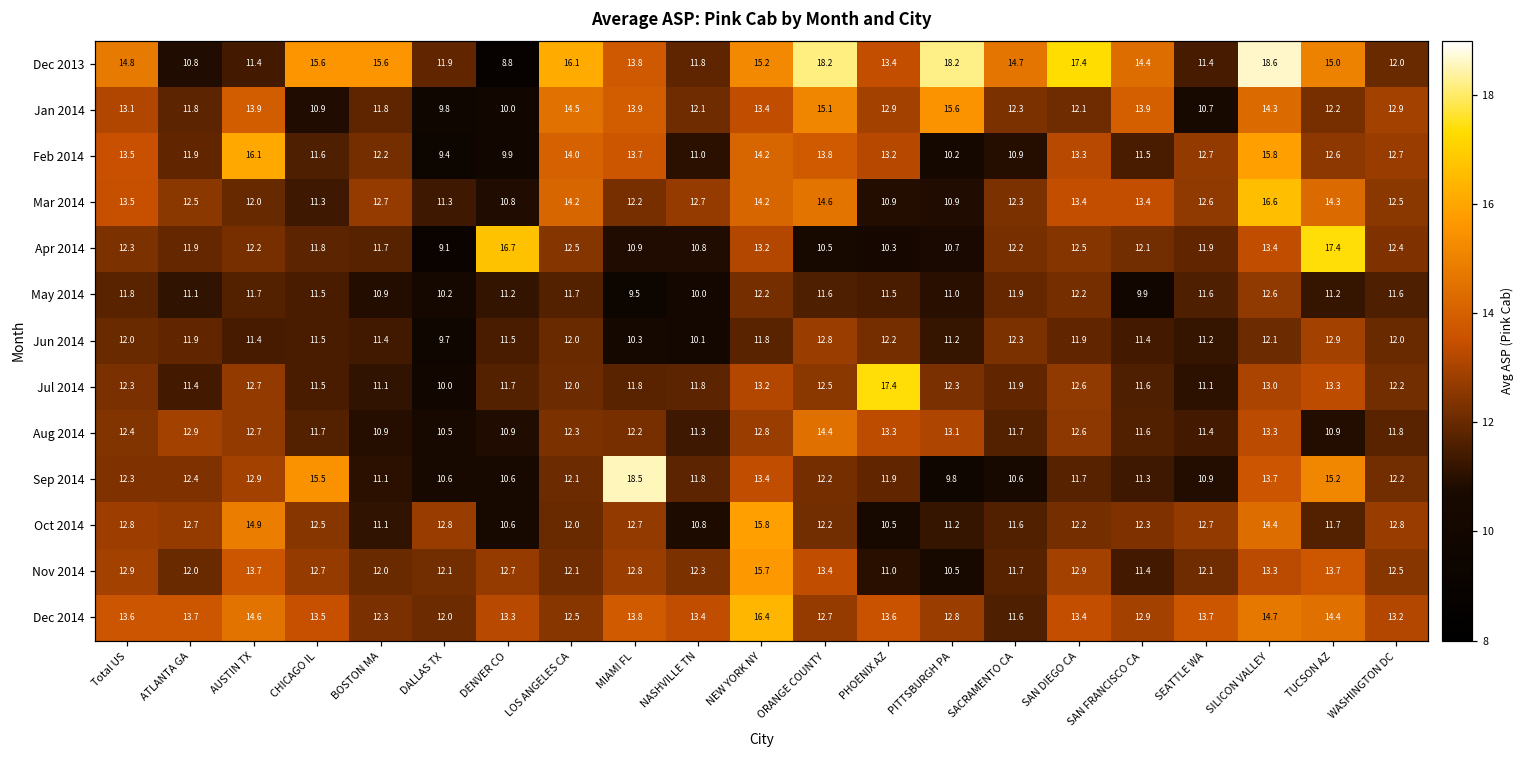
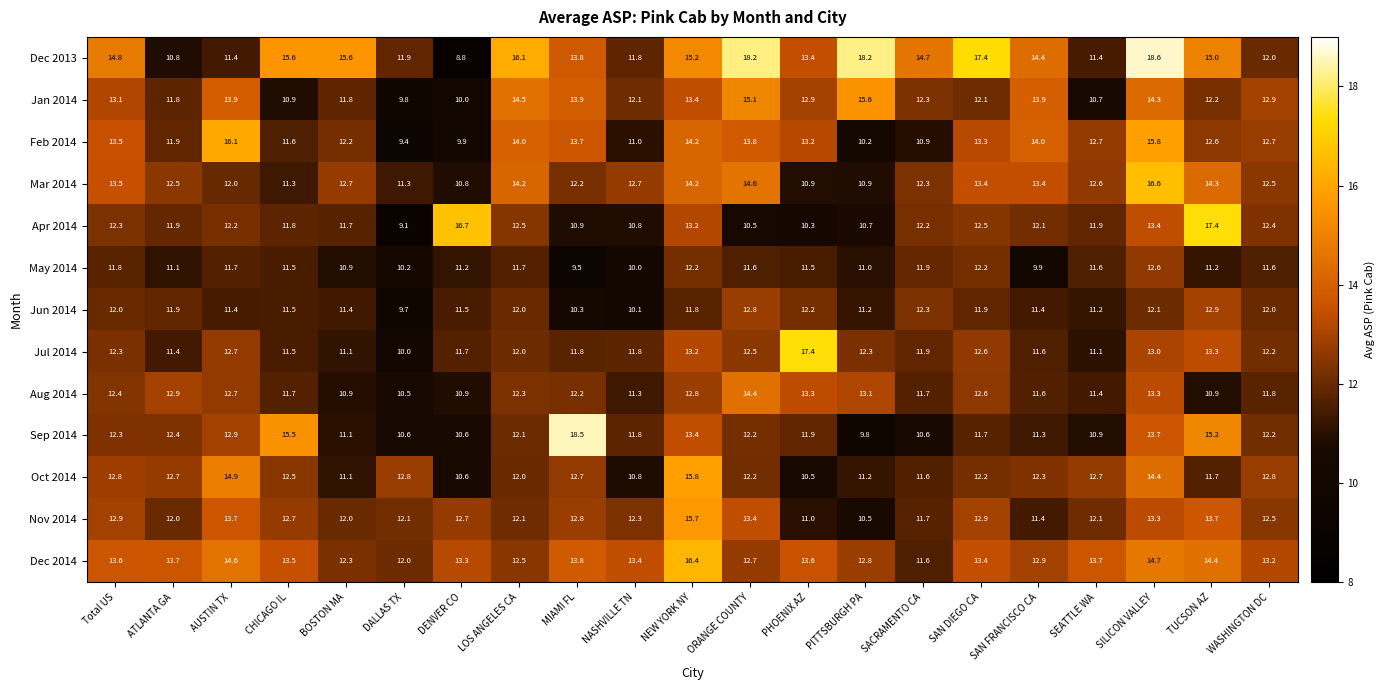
  {
    "Feb 2014": {
      "Total US": 13.5,
      "ATLANTA GA": 11.9,
      "AUSTIN TX": 16.1,
      "CHICAGO IL": 11.6,
      "BOSTON MA": 12.2,
      "DALLAS TX": 9.4,
      "DENVER CO": 9.9,
      "LOS ANGELES CA": 14.0,
      "MIAMI FL": 13.7,
      "NASHVILLE TN": 11.0,
      "NEW YORK NY": 14.2,
      "ORANGE COUNTY": 13.8,
      "PHOENIX AZ": 13.2,
      "PITTSBURGH PA": 10.2,
      "SACRAMENTO CA": 10.9,
      "SAN DIEGO CA": 13.3,
-     "SAN FRANCISCO CA": 11.5,
+     "SAN FRANCISCO CA": 14.0,
      "SEATTLE WA": 12.7,
      "SILICON VALLEY": 15.8,
      "TUCSON AZ": 12.6,
      "WASHINGTON DC": 12.7
    }
  }
